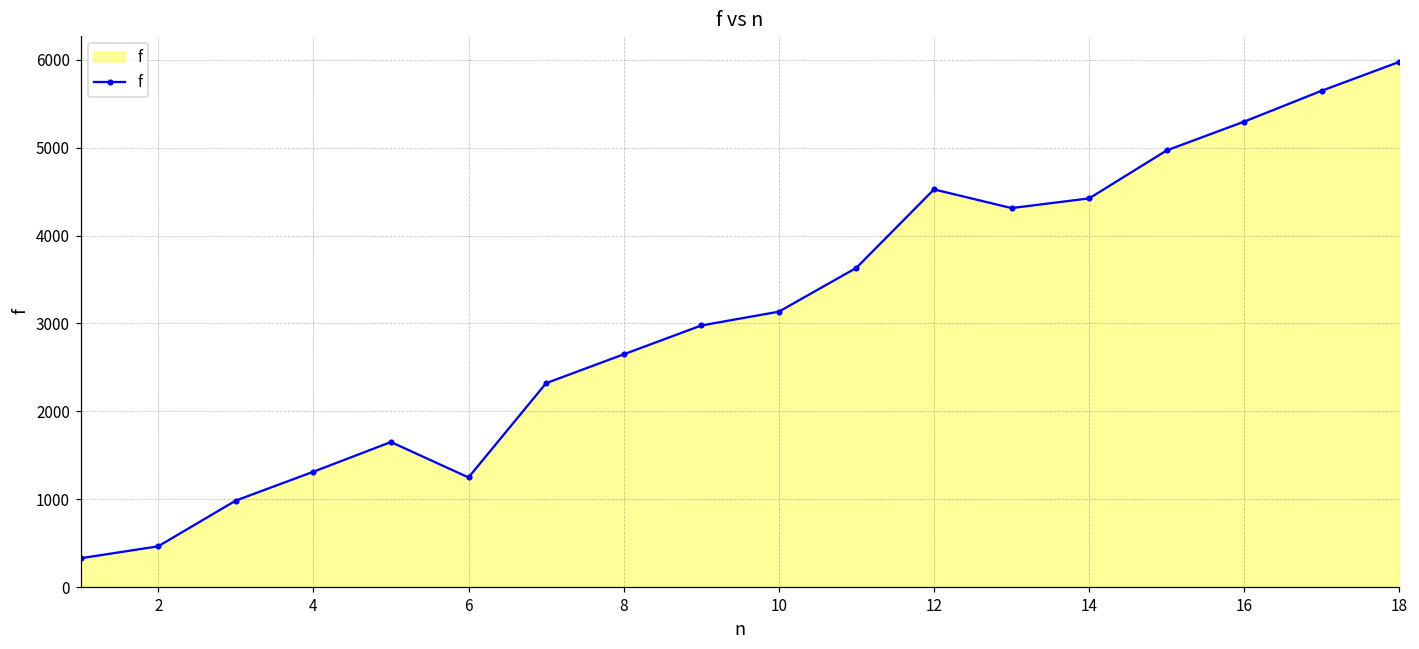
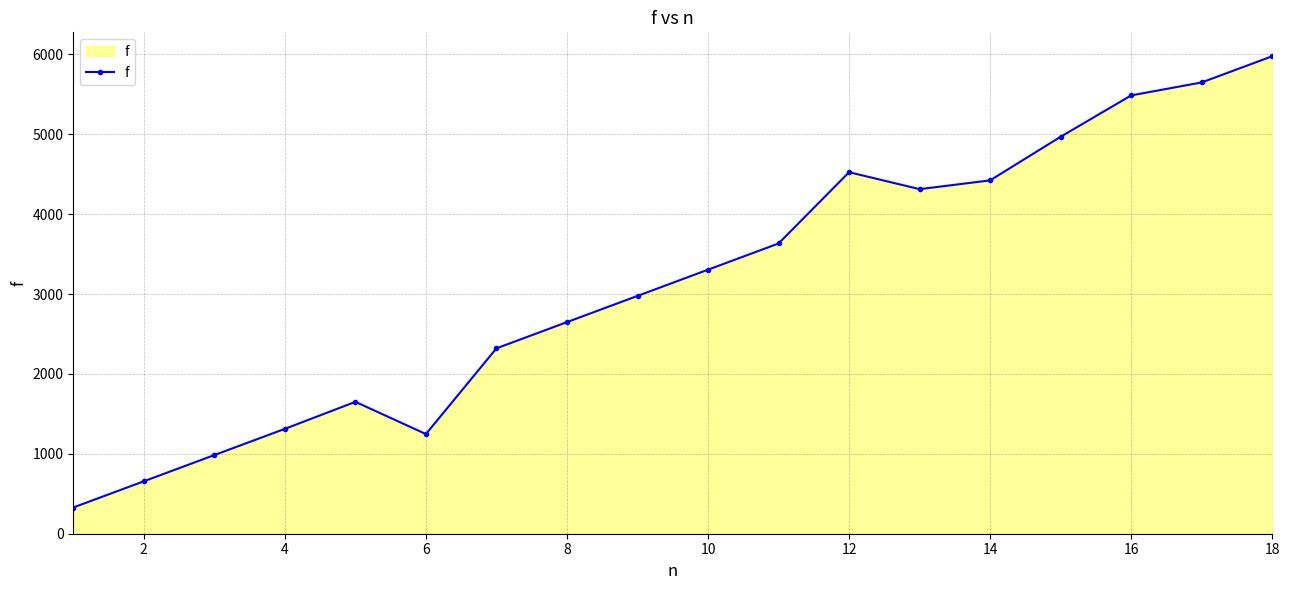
  {
-   "2": 500,
+   "2": 700,
    "4": 1300,
    "6": 1200,
    "8": 2600,
-   "10": 3100,
+   "10": 3300,
    "12": 4500,
    "14": 4400,
-   "16": 5300,
+   "16": 5500,
    "18": 6000
  }
